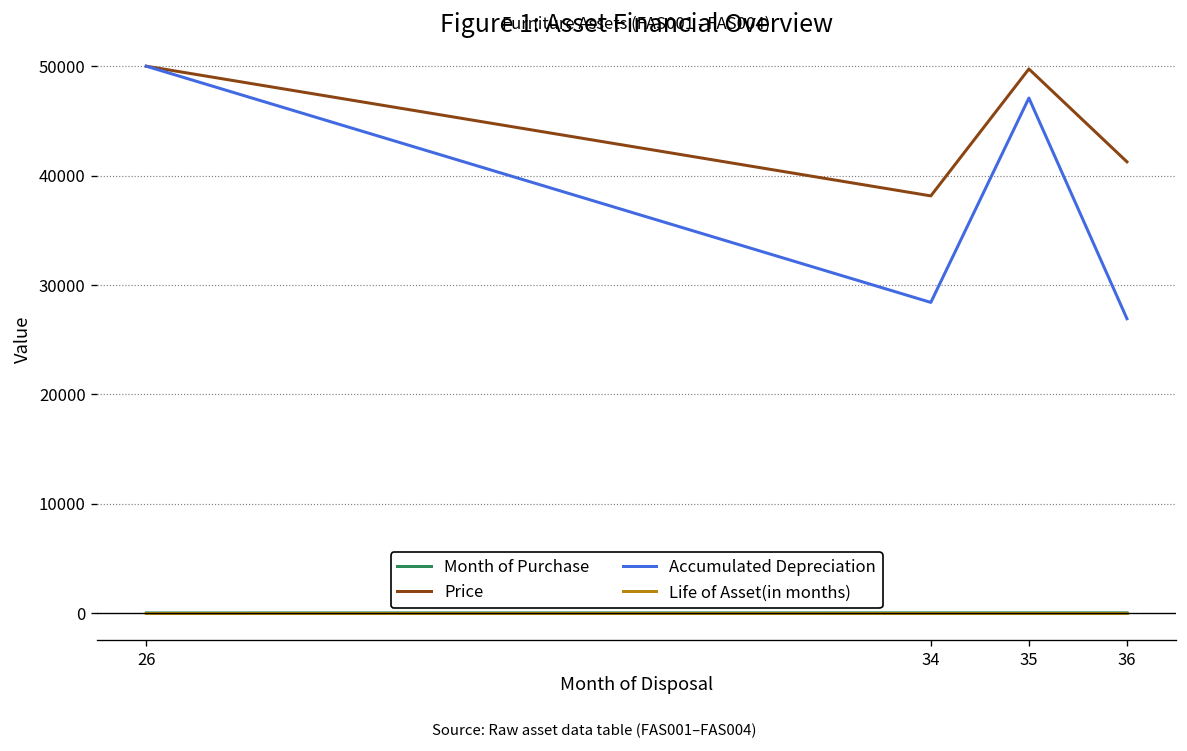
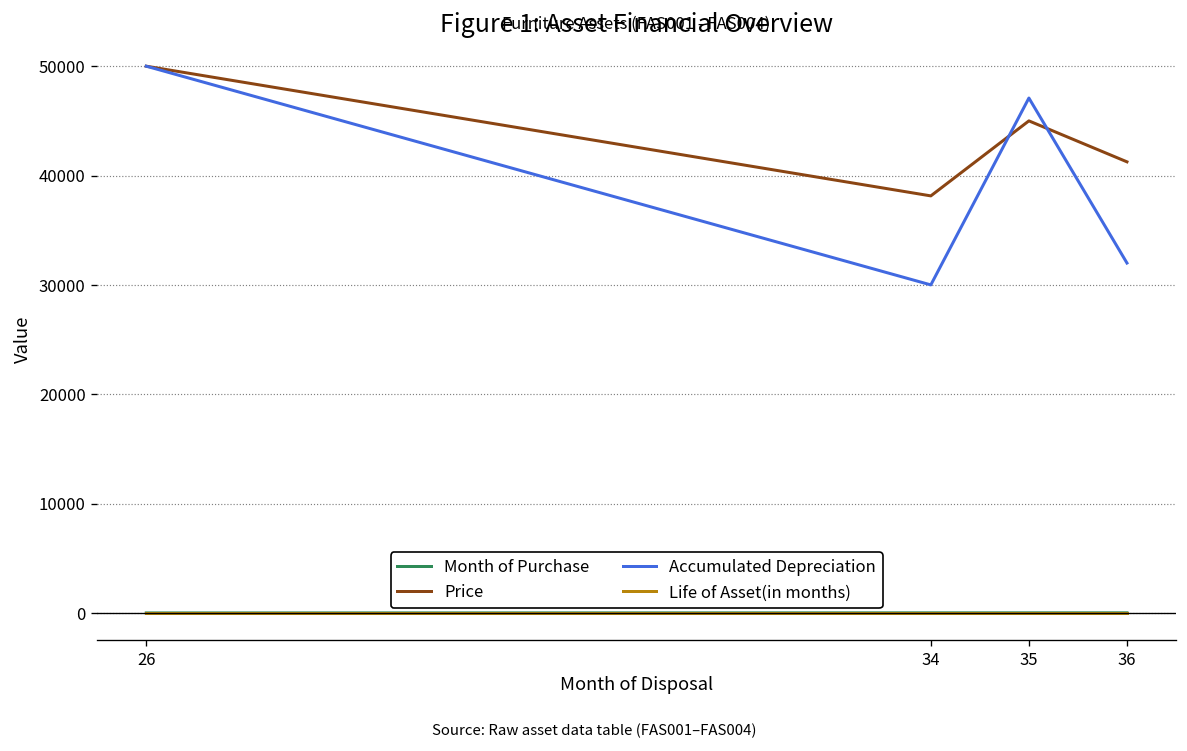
  {
    "Life of Asset(in months)": {
      "26": 0,
      "34": 0,
      "35": 0,
      "36": 0
    },
    "Price": {
      "34": 38000,
-     "35": 50000,
+     "35": 45000,
      "36": 41000
    },
    "Accumulated Depreciation": {
-     "34": 28000,
+     "34": 30000,
      "35": 47000,
-     "36": 27000
+     "36": 32000
    }
  }
